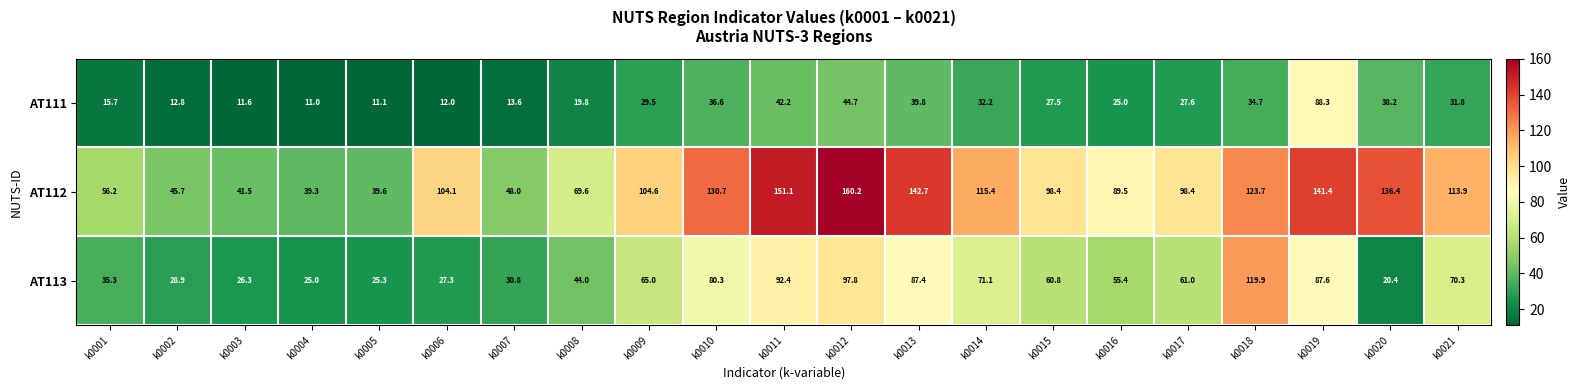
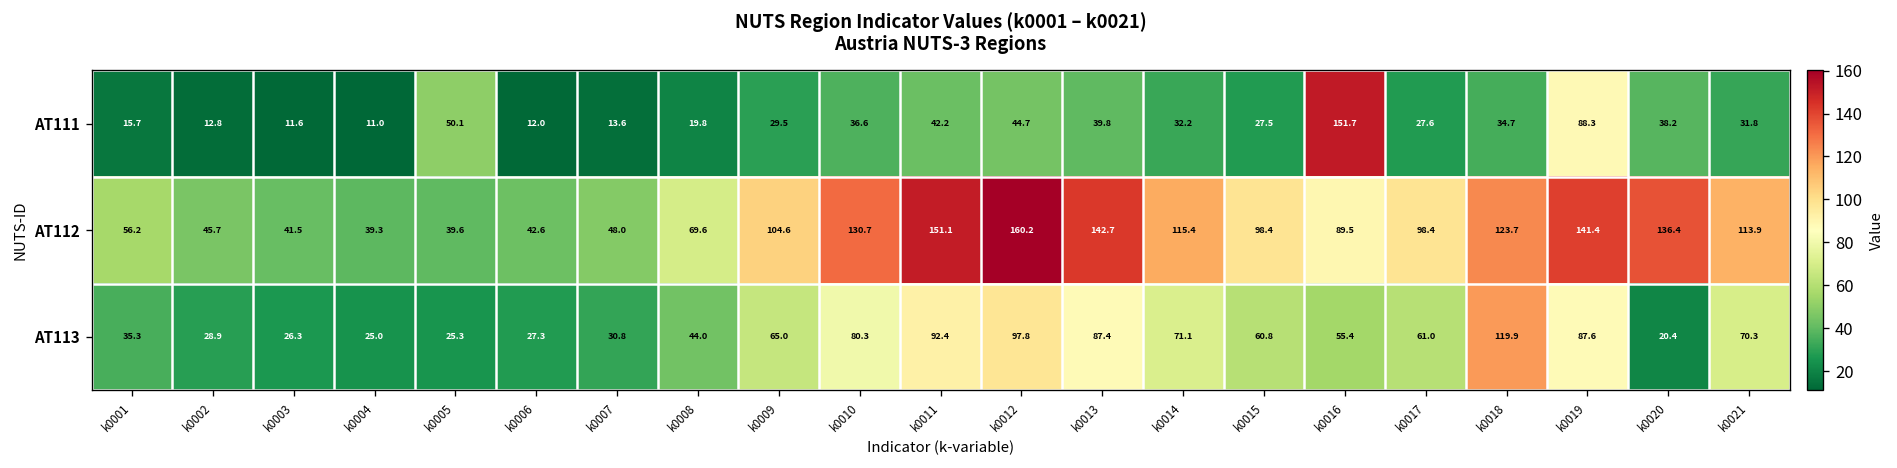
  {
    "AT111": {
      "k0001": 15.7,
      "k0002": 12.8,
      "k0003": 11.6,
      "k0004": 11.0,
-     "k0005": 11.1,
+     "k0005": 50.1,
      "k0006": 12.0,
      "k0007": 13.6,
      "k0008": 19.8,
      "k0009": 29.5,
      "k0010": 36.6,
      "k0011": 42.2,
      "k0012": 44.7,
      "k0013": 39.8,
      "k0014": 32.2,
      "k0015": 27.5,
-     "k0016": 25.0,
+     "k0016": 151.7,
      "k0017": 27.6,
      "k0018": 34.7,
      "k0019": 88.3,
      "k0020": 38.2,
      "k0021": 31.8
    },
    "AT112": {
      "k0001": 56.2,
      "k0002": 45.7,
      "k0003": 41.5,
      "k0004": 39.3,
      "k0005": 39.6,
-     "k0006": 104.1,
+     "k0006": 42.6,
      "k0007": 48.0,
      "k0008": 69.6,
      "k0009": 104.6,
      "k0010": 130.7,
      "k0011": 151.1,
      "k0012": 160.2,
      "k0013": 142.7,
      "k0014": 115.4,
      "k0015": 98.4,
      "k0016": 89.5,
      "k0017": 98.4,
      "k0018": 123.7,
      "k0019": 141.4,
      "k0020": 136.4,
      "k0021": 113.9
    },
    "AT113": {
      "k0001": 35.3,
      "k0002": 28.9,
      "k0003": 26.3,
      "k0004": 25.0,
      "k0005": 25.3,
      "k0006": 27.3,
      "k0007": 30.8,
      "k0008": 44.0,
      "k0009": 65.0,
      "k0010": 80.3,
      "k0011": 92.4,
      "k0012": 97.8,
      "k0013": 87.4,
      "k0014": 71.1,
      "k0015": 60.8,
      "k0016": 55.4,
      "k0017": 61.0,
      "k0018": 119.9,
      "k0019": 87.6,
      "k0020": 20.4,
      "k0021": 70.3
    }
  }
